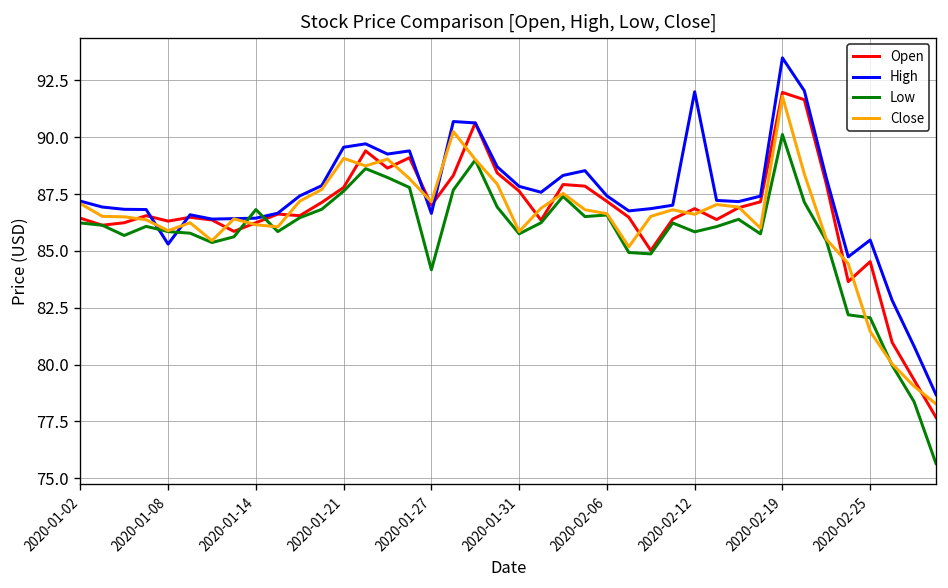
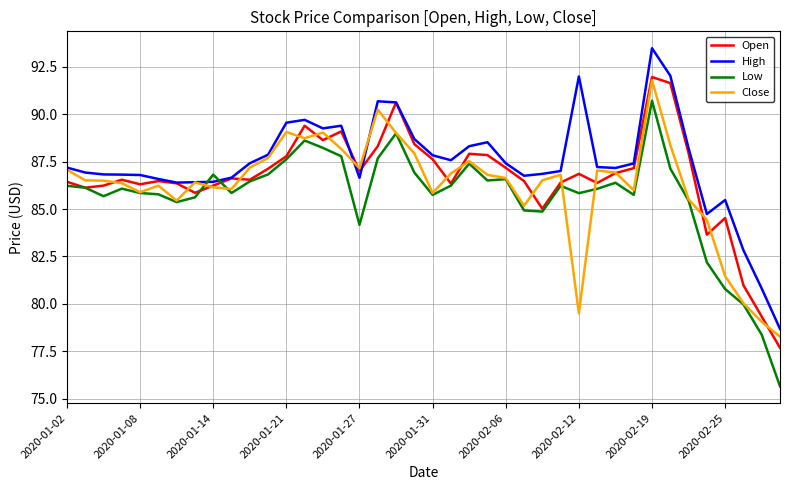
  {
    "Open": {
      "2020-01-02": 86.4,
      "2020-01-08": 86.3,
      "2020-01-21": 87.8,
      "2020-01-27": 87.0,
      "2020-01-31": 87.6,
      "2020-02-06": 87.2,
      "2020-02-12": 86.9,
      "2020-02-19": 92.0,
      "2020-02-25": 84.5
    },
    "High": {
-     "2020-01-08": 85.3,
+     "2020-01-08": 86.8,
      "2020-01-14": 86.4,
      "2020-01-21": 89.6,
      "2020-01-27": 86.7,
      "2020-01-31": 87.8,
      "2020-02-06": 87.4,
      "2020-02-12": 92.0,
      "2020-02-19": 93.5,
      "2020-02-25": 85.5
    },
    "Low": {
      "2020-01-02": 86.2,
      "2020-01-14": 86.8,
      "2020-01-21": 87.6,
      "2020-01-27": 84.2,
      "2020-02-12": 85.8,
-     "2020-02-19": 90.1,
-     "2020-02-25": 82.1
+     "2020-02-19": 90.7,
+     "2020-02-25": 80.8
    },
    "Close": {
      "2020-01-21": 89.1,
      "2020-01-27": 87.2,
-     "2020-02-12": 86.6,
+     "2020-02-12": 79.5,
      "2020-02-19": 91.8,
      "2020-02-25": 81.5
    }
  }
